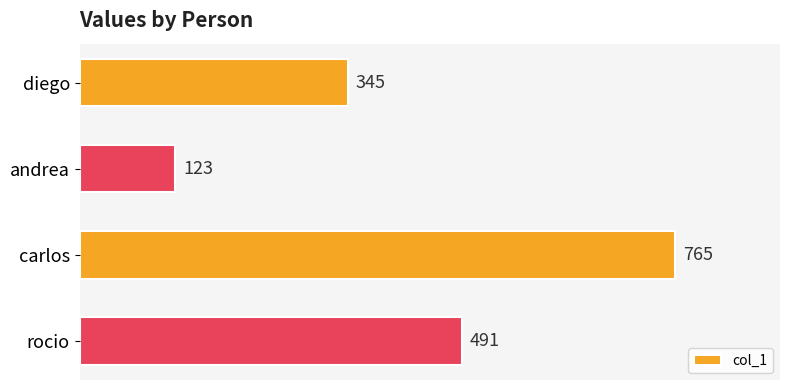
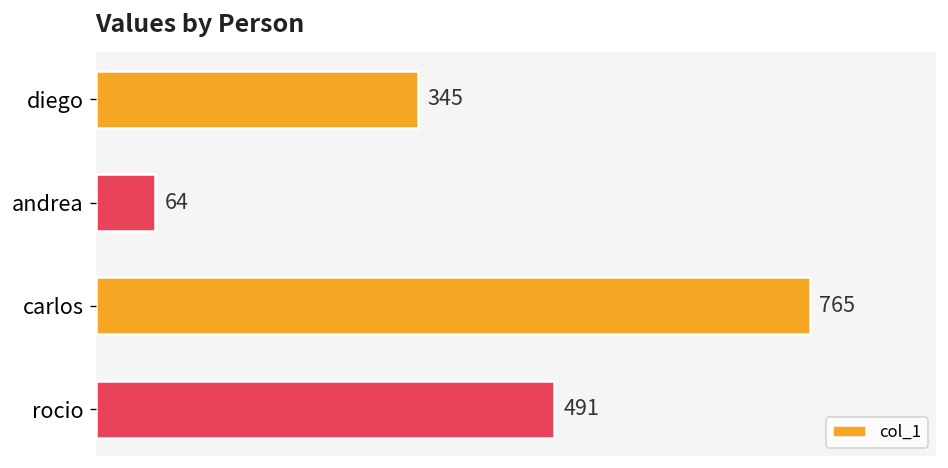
  {
    "diego": 345,
-   "andrea": 123,
+   "andrea": 64,
    "carlos": 765,
    "rocio": 491
  }
